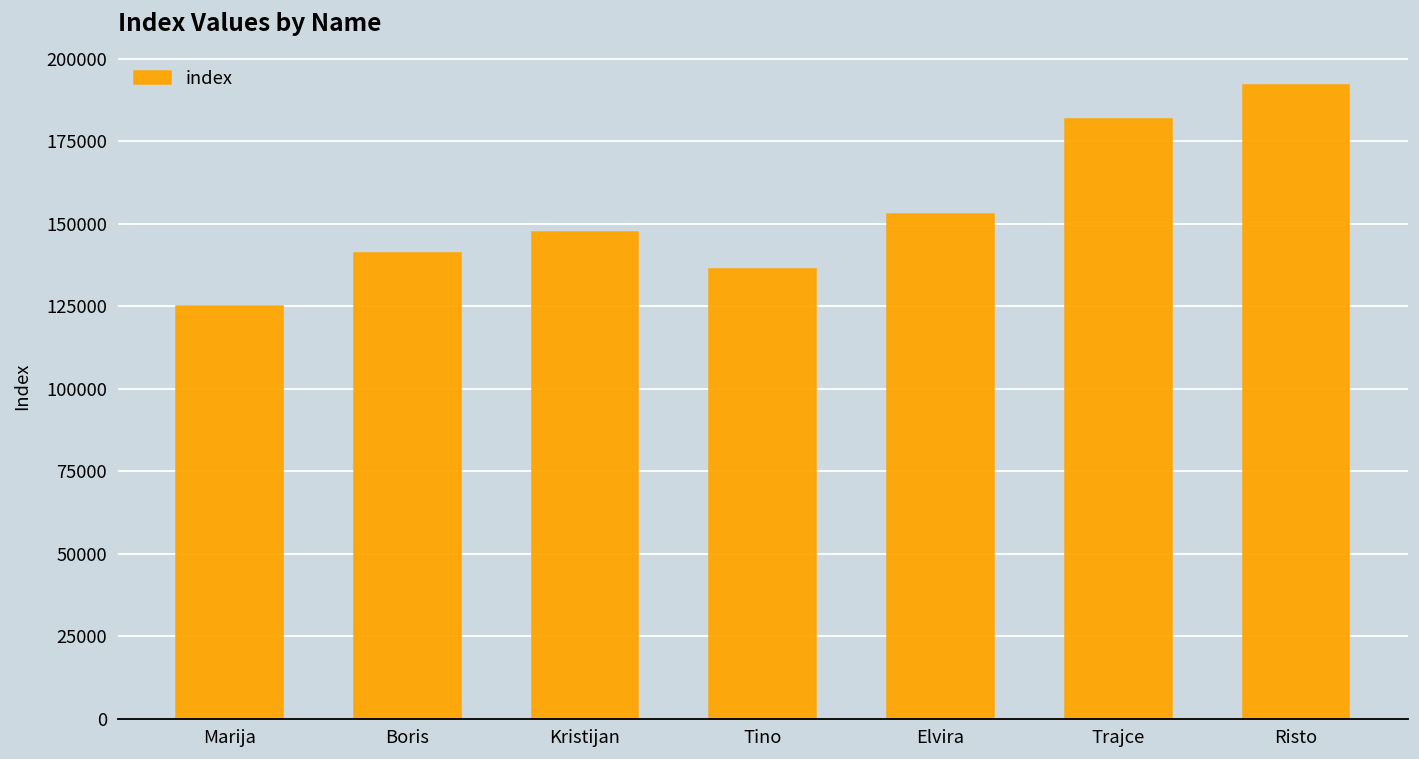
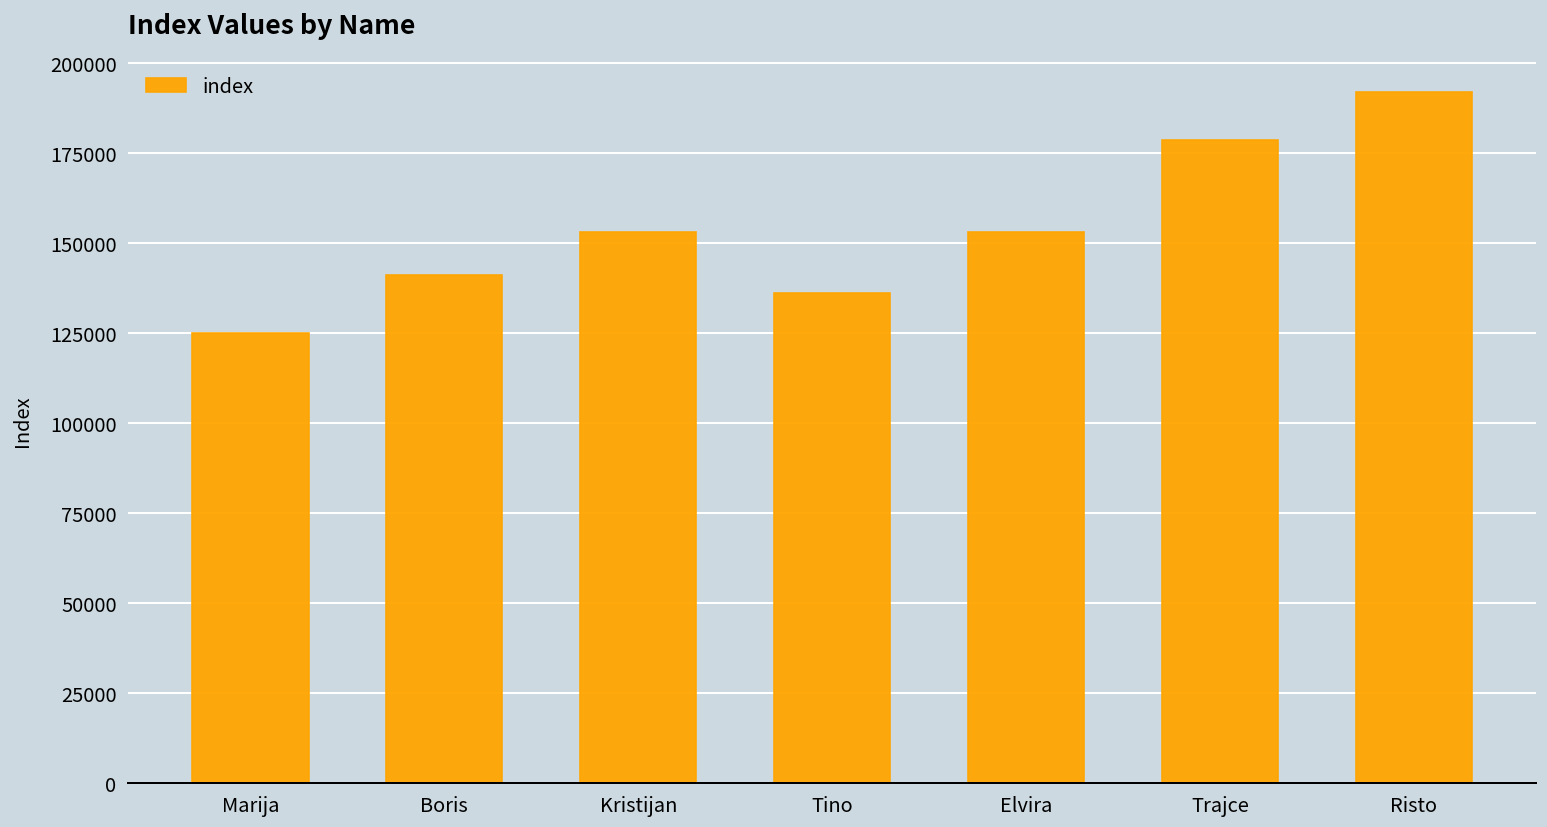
  {
    "Marija": 125000,
    "Boris": 141000,
-   "Kristijan": 148000,
+   "Kristijan": 153000,
    "Tino": 136000,
    "Elvira": 153000,
-   "Trajce": 182000,
+   "Trajce": 179000,
    "Risto": 192000
  }
